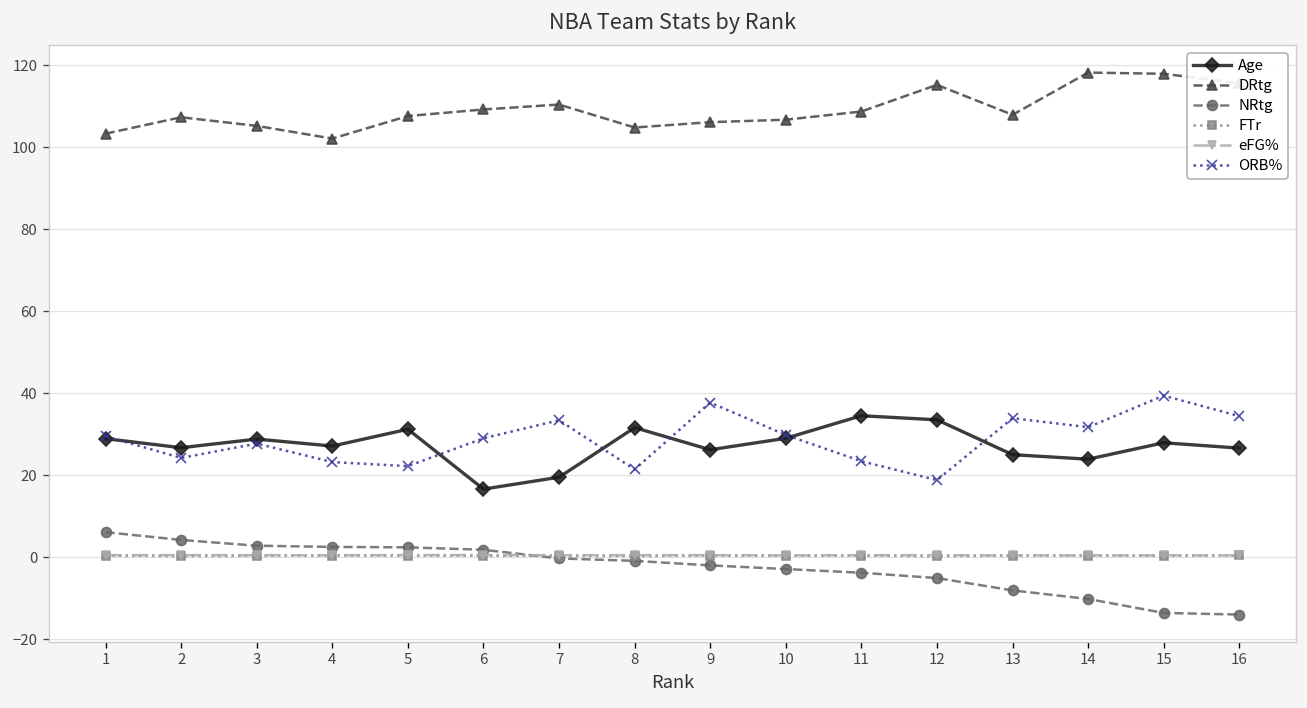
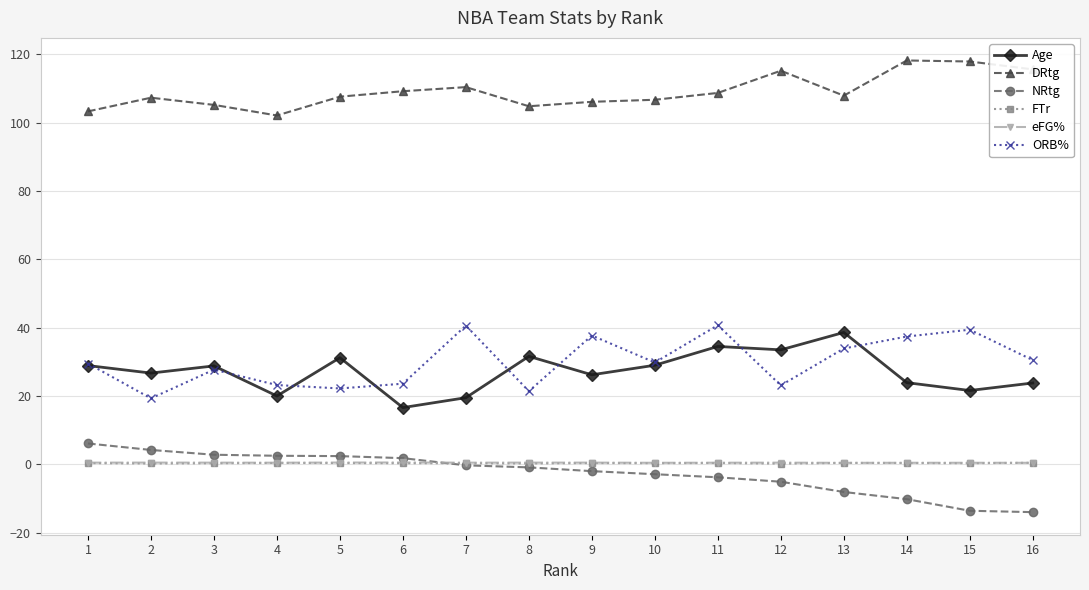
  {
    "Age": {
      "2": 27,
      "3": 29,
-     "4": 27,
+     "4": 20,
      "5": 31,
      "6": 17,
      "7": 20,
      "8": 32,
      "9": 26,
      "10": 29,
      "11": 35,
      "12": 34,
-     "13": 25,
+     "13": 39,
      "14": 24,
-     "15": 28,
-     "16": 27
+     "15": 22,
+     "16": 24
    },
    "ORB%": {
-     "2": 24,
+     "2": 19,
      "3": 28,
      "4": 23,
      "5": 22,
-     "6": 29,
-     "7": 33,
+     "6": 24,
+     "7": 41,
      "8": 21,
      "9": 38,
      "10": 30,
-     "11": 23,
-     "12": 19,
+     "11": 41,
+     "12": 23,
      "13": 34,
-     "14": 32,
+     "14": 37,
      "15": 39,
-     "16": 34
+     "16": 31
    }
  }
